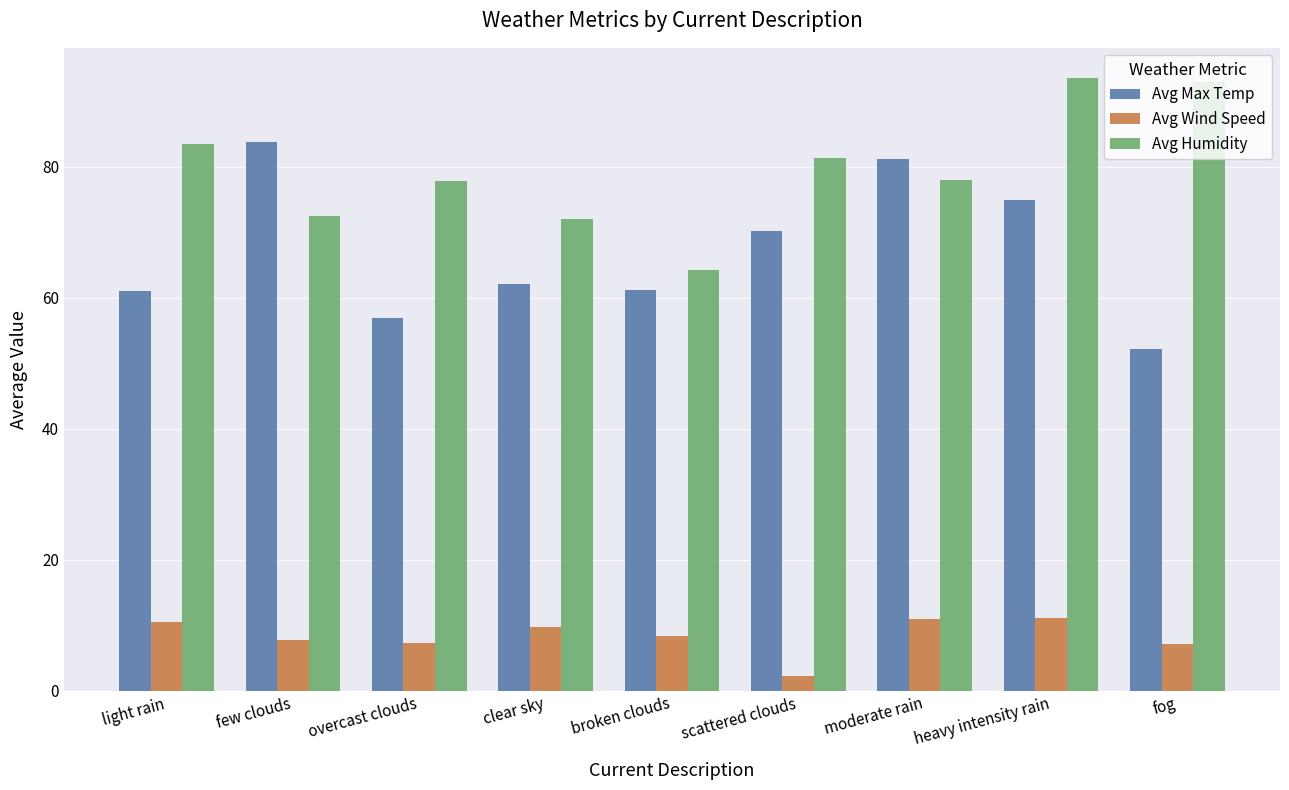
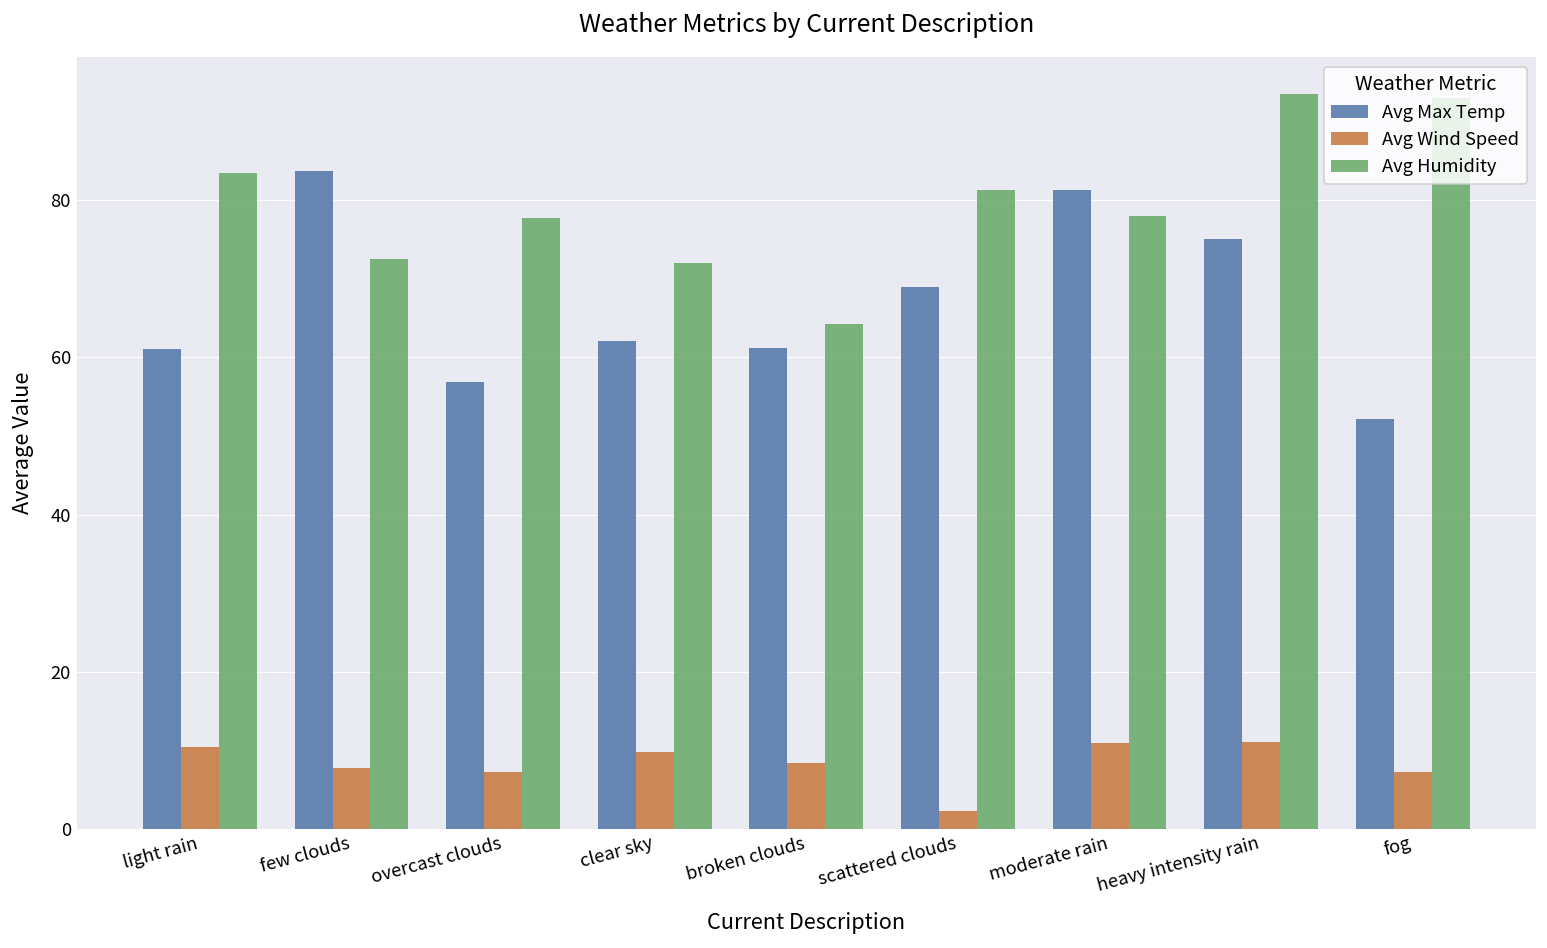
  {
    "Avg Max Temp": {
      "light rain": 61,
      "few clouds": 84,
      "overcast clouds": 57,
      "clear sky": 62,
      "broken clouds": 61,
-     "scattered clouds": 70,
+     "scattered clouds": 69,
      "moderate rain": 81,
      "heavy intensity rain": 75,
      "fog": 52
    },
    "Avg Wind Speed": {
      "light rain": 10,
      "few clouds": 8,
      "overcast clouds": 7,
      "clear sky": 10,
      "broken clouds": 8,
      "scattered clouds": 2,
      "moderate rain": 11,
      "heavy intensity rain": 11,
      "fog": 7
    },
    "Avg Humidity": {
      "light rain": 84,
      "few clouds": 73,
      "overcast clouds": 78,
      "clear sky": 72,
      "broken clouds": 64,
      "scattered clouds": 81,
      "moderate rain": 78,
      "heavy intensity rain": 94
    }
  }
